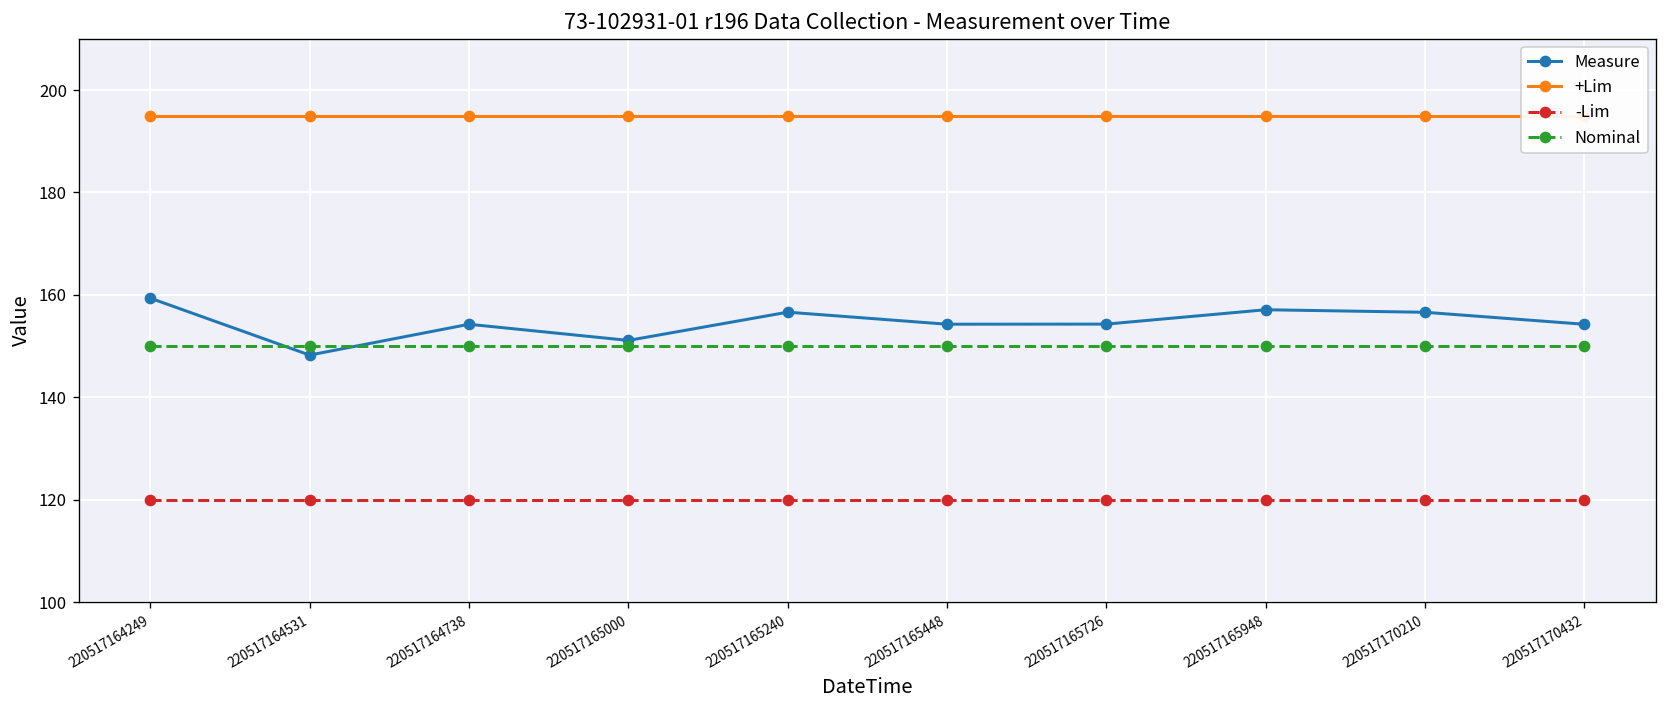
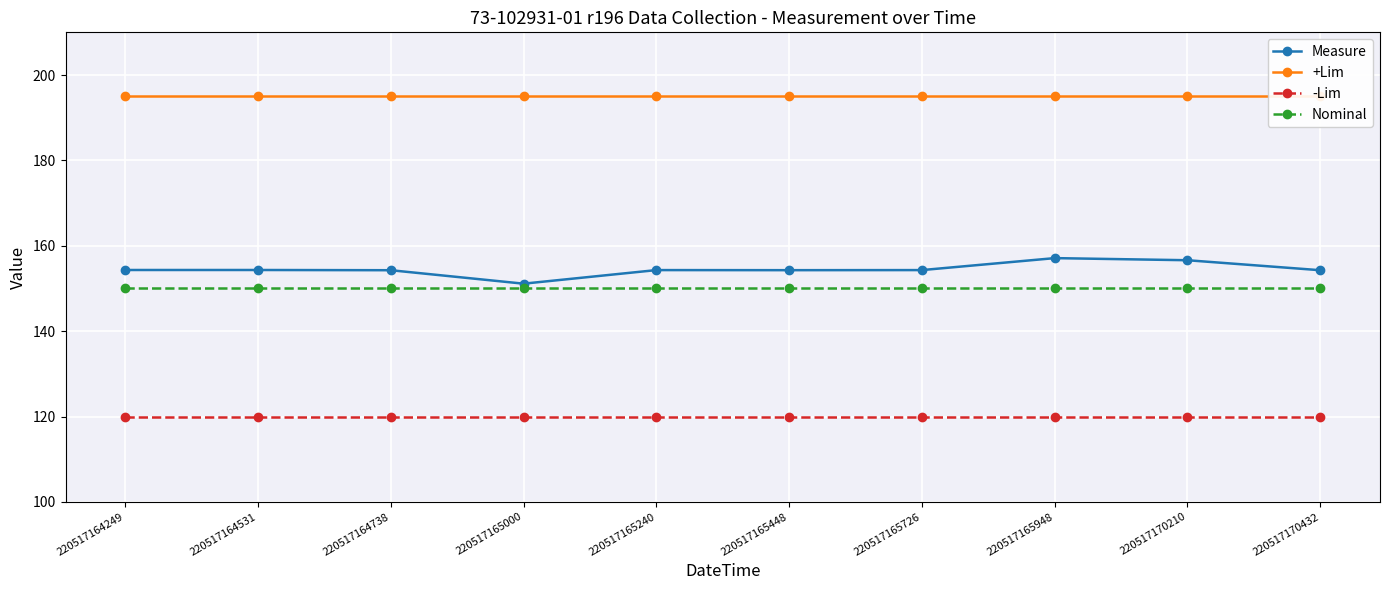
  {
    "Measure": {
-     "220517164249": 159,
-     "220517164531": 148,
+     "220517164249": 154,
+     "220517164531": 154,
      "220517164738": 154,
      "220517165000": 151,
-     "220517165240": 157,
+     "220517165240": 154,
      "220517165448": 154,
      "220517165726": 154,
      "220517165948": 157,
      "220517170210": 157,
      "220517170432": 154
    },
    "+Lim": {
      "220517164249": 195,
      "220517164531": 195,
      "220517164738": 195,
      "220517165000": 195,
      "220517165240": 195,
      "220517165448": 195,
      "220517165726": 195,
      "220517165948": 195,
      "220517170210": 195
    },
    "-Lim": {
      "220517164249": 120,
      "220517164531": 120,
      "220517164738": 120,
      "220517165000": 120,
      "220517165240": 120,
      "220517165448": 120,
      "220517165726": 120,
      "220517165948": 120,
      "220517170210": 120,
      "220517170432": 120
    },
    "Nominal": {
      "220517164249": 150,
      "220517164531": 150,
      "220517164738": 150,
      "220517165000": 150,
      "220517165240": 150,
      "220517165448": 150,
      "220517165726": 150,
      "220517165948": 150,
      "220517170210": 150,
      "220517170432": 150
    }
  }
